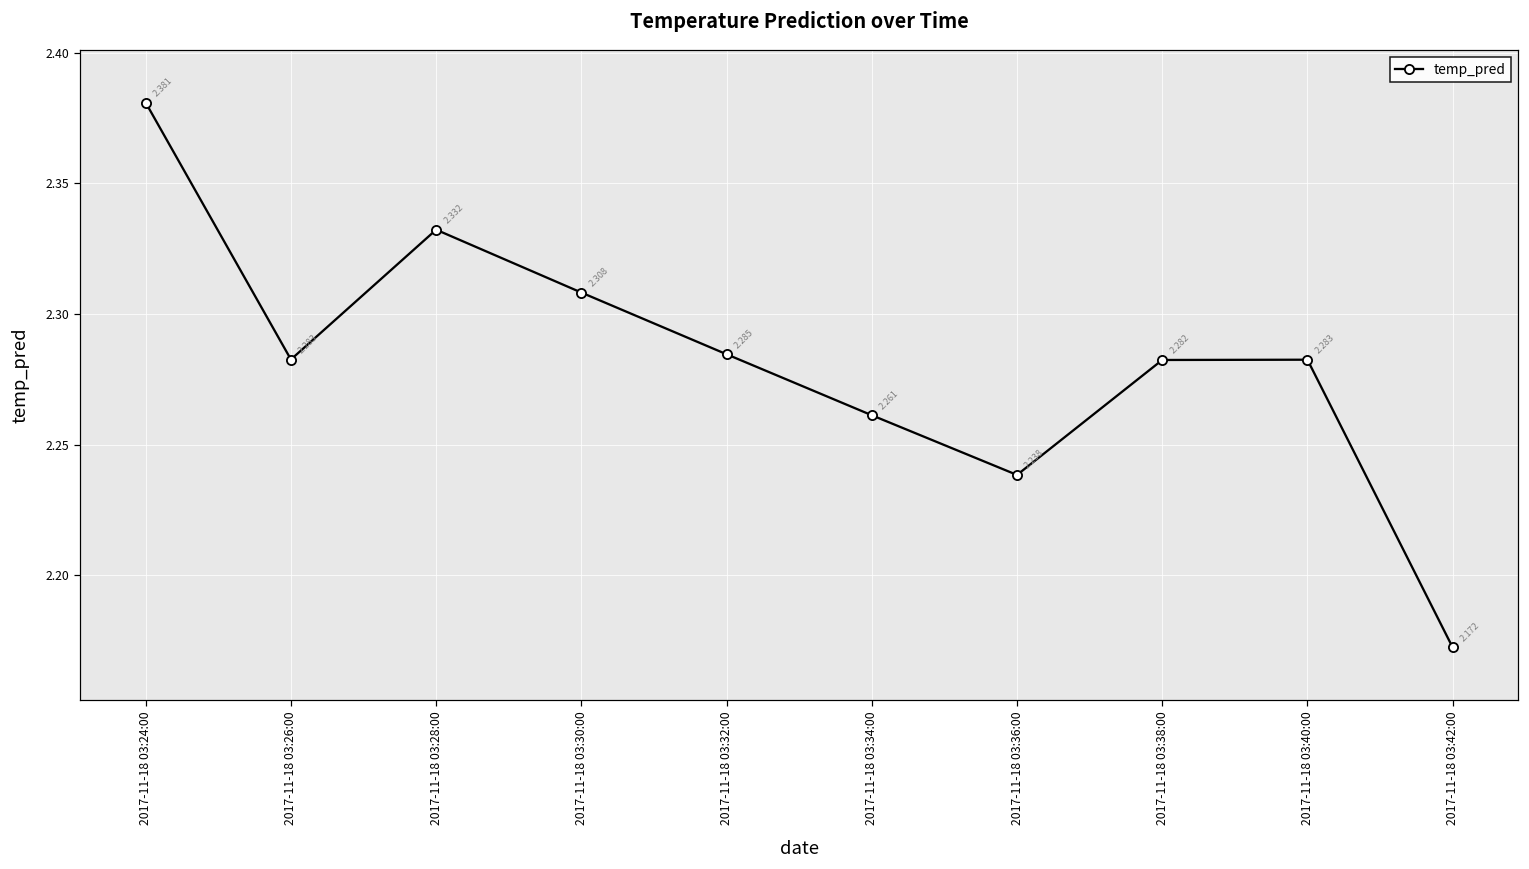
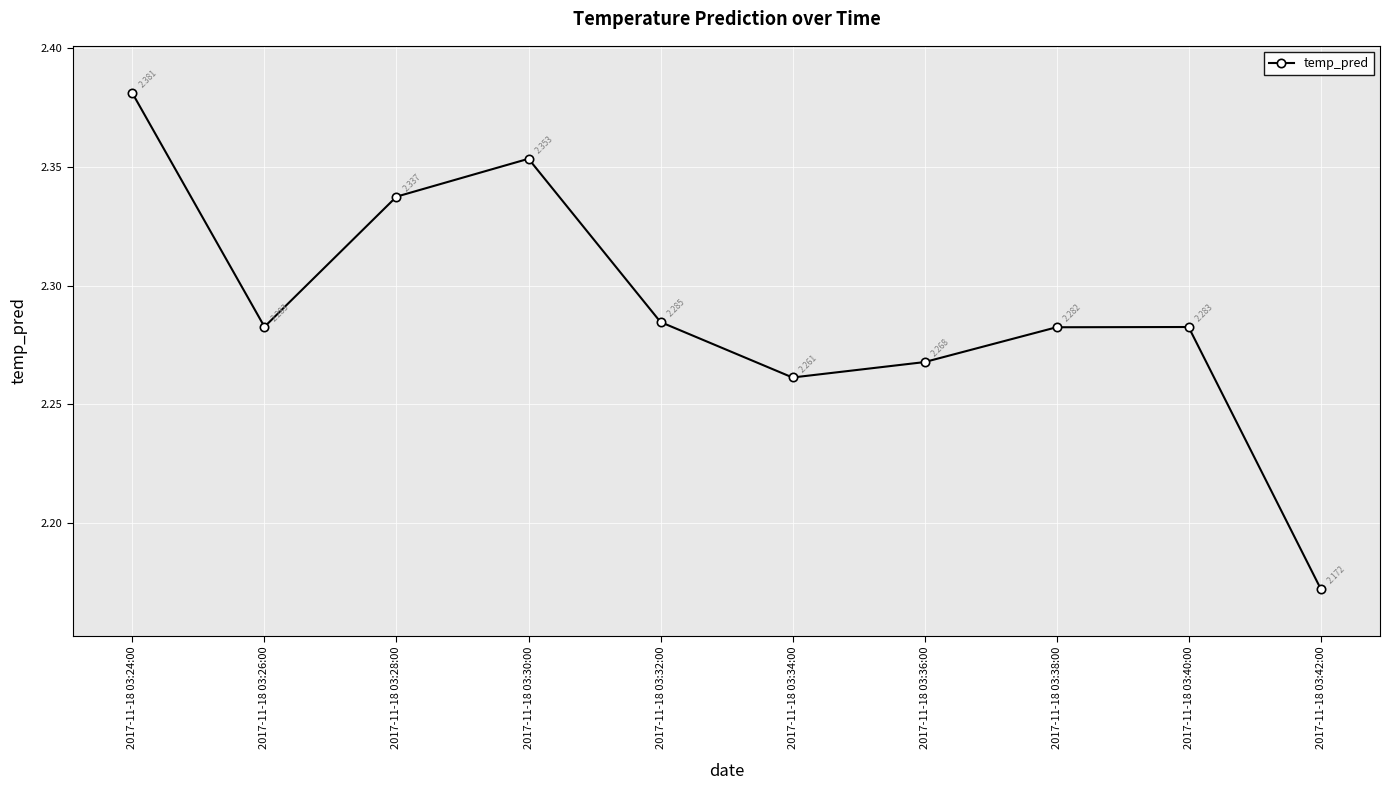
  {
    "2017-11-18 03:24:00": 2.381,
    "2017-11-18 03:26:00": 2.283,
-   "2017-11-18 03:28:00": 2.332,
-   "2017-11-18 03:30:00": 2.308,
+   "2017-11-18 03:28:00": 2.337,
+   "2017-11-18 03:30:00": 2.353,
    "2017-11-18 03:32:00": 2.285,
    "2017-11-18 03:34:00": 2.261,
-   "2017-11-18 03:36:00": 2.238,
+   "2017-11-18 03:36:00": 2.268,
    "2017-11-18 03:38:00": 2.282,
    "2017-11-18 03:40:00": 2.283,
    "2017-11-18 03:42:00": 2.172
  }
